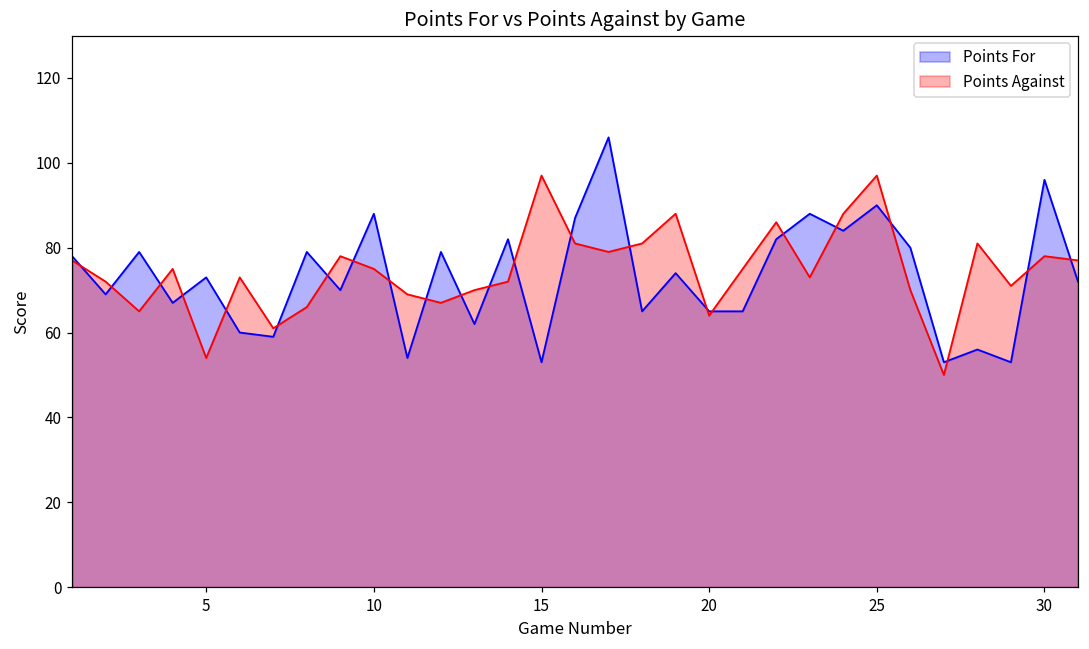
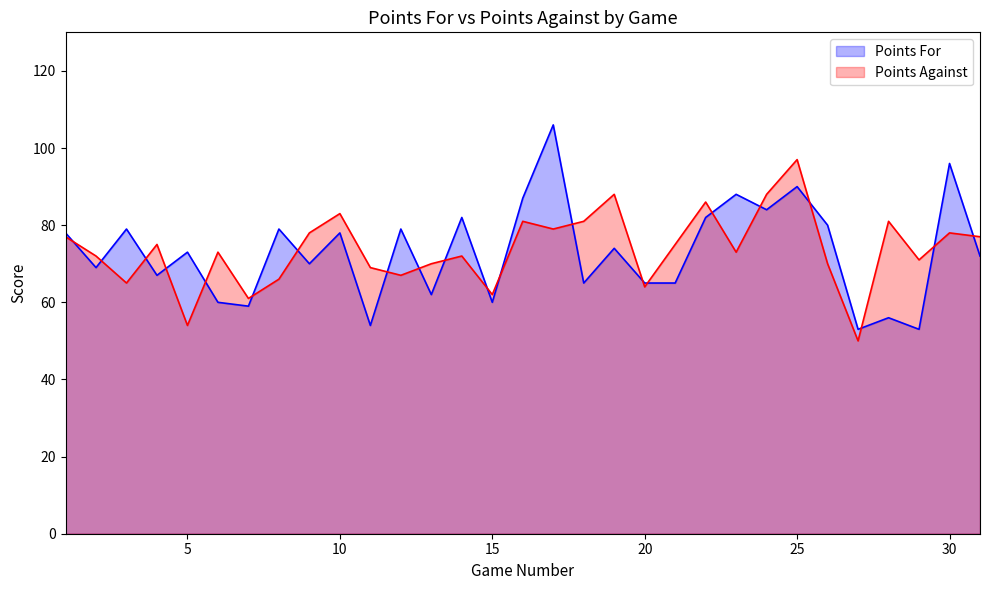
  {
    "Points For": {
      "5": 73,
-     "10": 88,
-     "15": 53,
+     "10": 78,
+     "15": 60,
      "20": 65,
      "25": 90,
      "30": 96
    },
    "Points Against": {
      "5": 54,
-     "10": 75,
-     "15": 97,
+     "10": 83,
+     "15": 62,
      "20": 64,
      "25": 97,
      "30": 78
    }
  }
